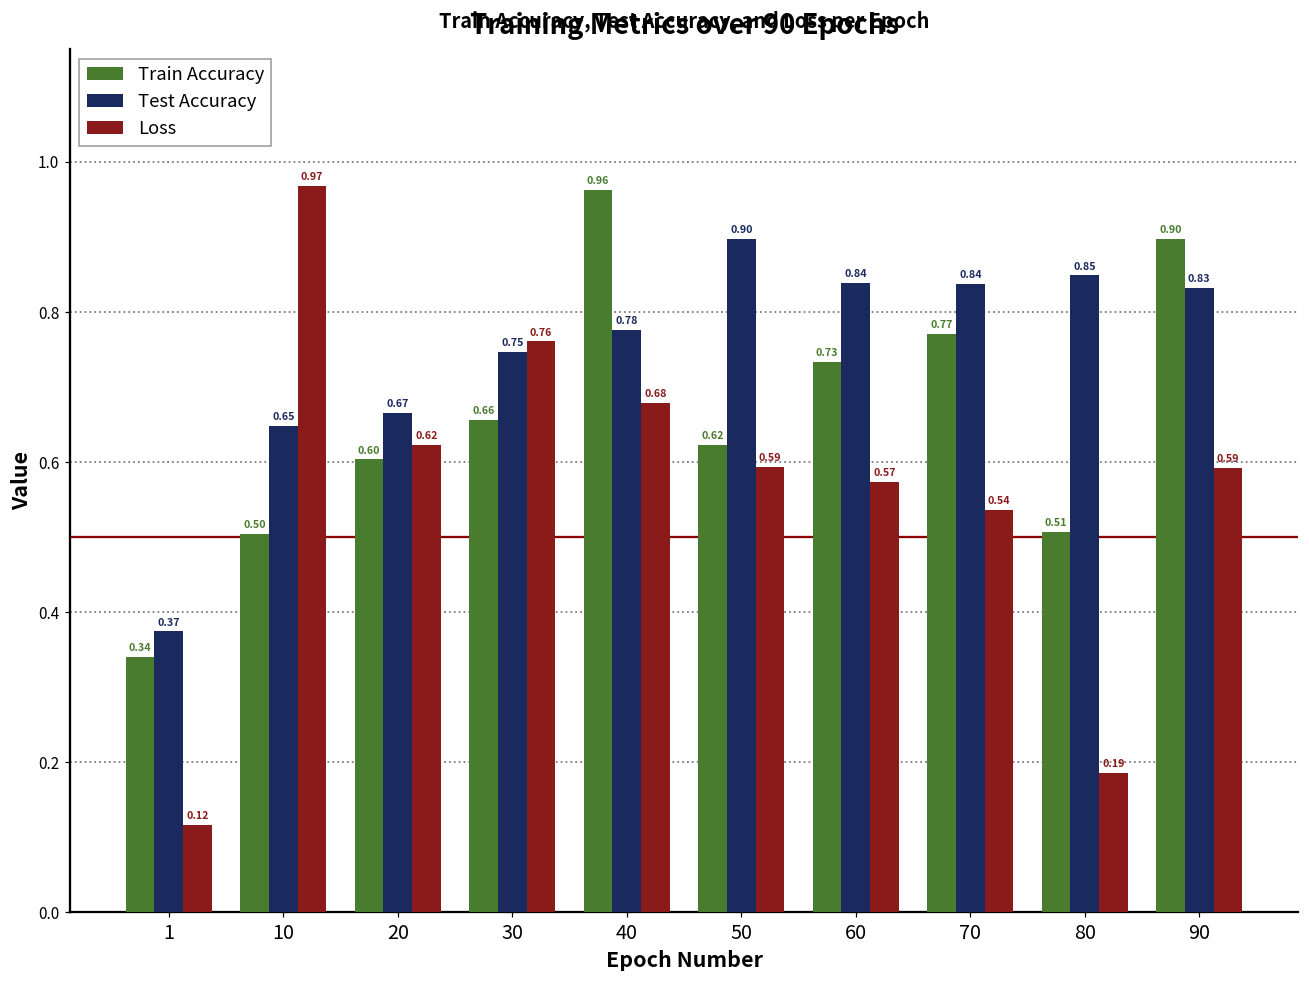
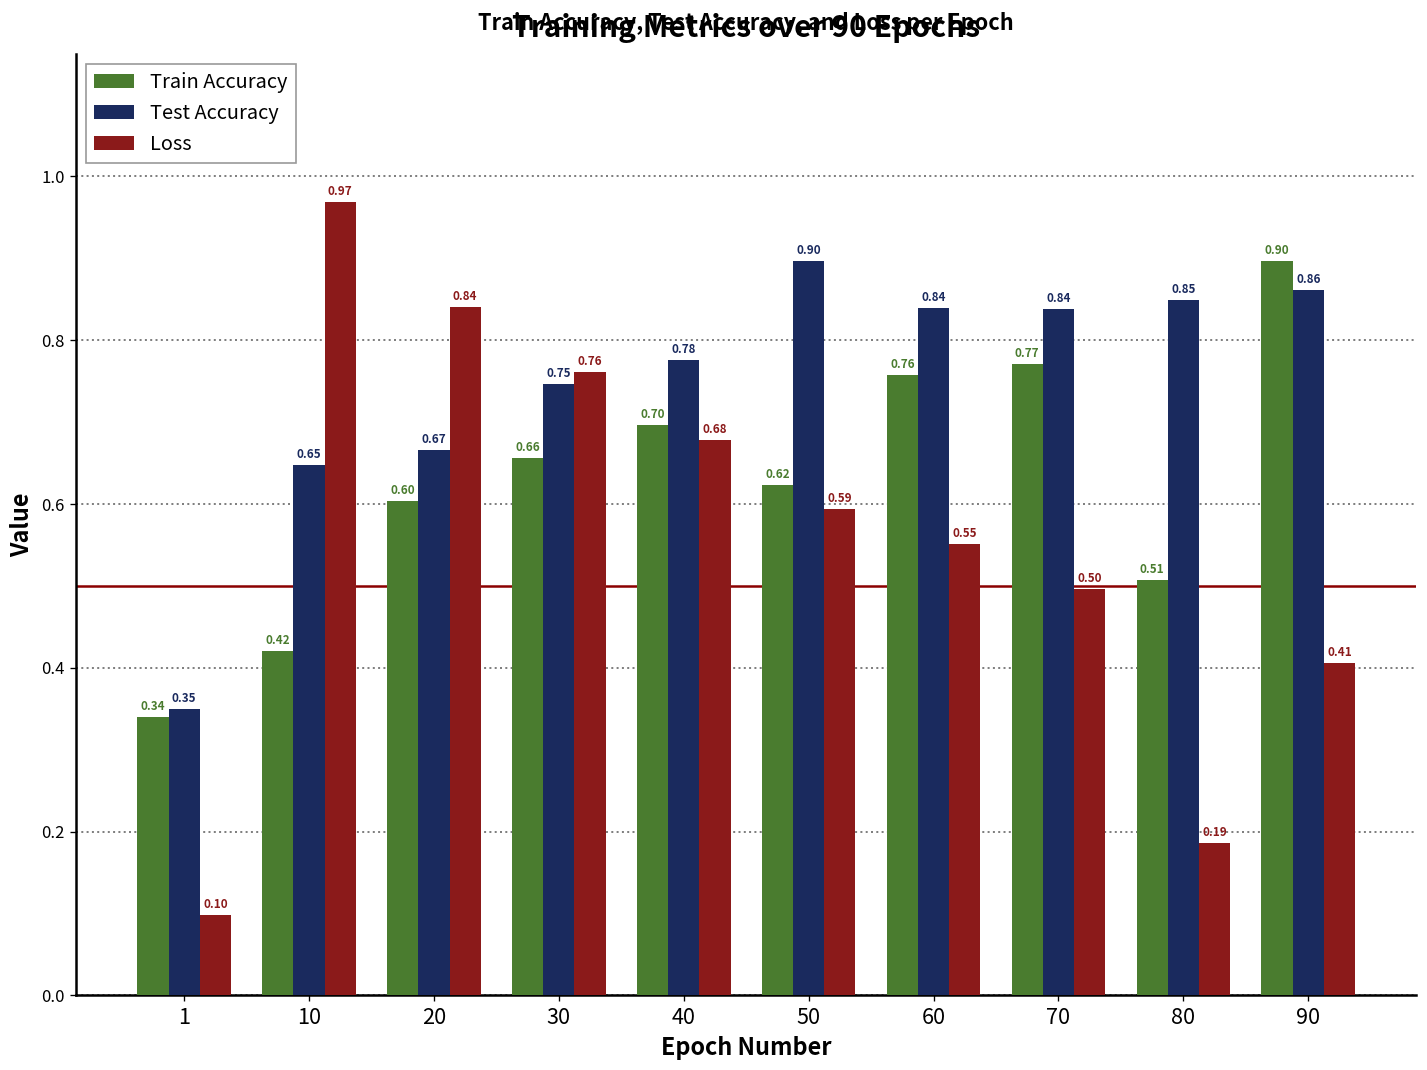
  {
    "Train Accuracy": {
      "1": 0.34,
-     "10": 0.50,
+     "10": 0.42,
      "20": 0.60,
      "30": 0.66,
-     "40": 0.96,
+     "40": 0.70,
      "50": 0.62,
-     "60": 0.73,
+     "60": 0.76,
      "70": 0.77,
      "80": 0.51,
      "90": 0.90
    },
    "Test Accuracy": {
-     "1": 0.37,
+     "1": 0.35,
      "10": 0.65,
      "20": 0.67,
      "30": 0.75,
      "40": 0.78,
      "50": 0.90,
      "60": 0.84,
      "70": 0.84,
      "80": 0.85,
-     "90": 0.83
+     "90": 0.86
    },
    "Loss": {
-     "1": 0.12,
+     "1": 0.10,
      "10": 0.97,
-     "20": 0.62,
+     "20": 0.84,
      "30": 0.76,
      "40": 0.68,
      "50": 0.59,
-     "60": 0.57,
-     "70": 0.54,
+     "60": 0.55,
+     "70": 0.50,
      "80": 0.19,
-     "90": 0.59
+     "90": 0.41
    }
  }
